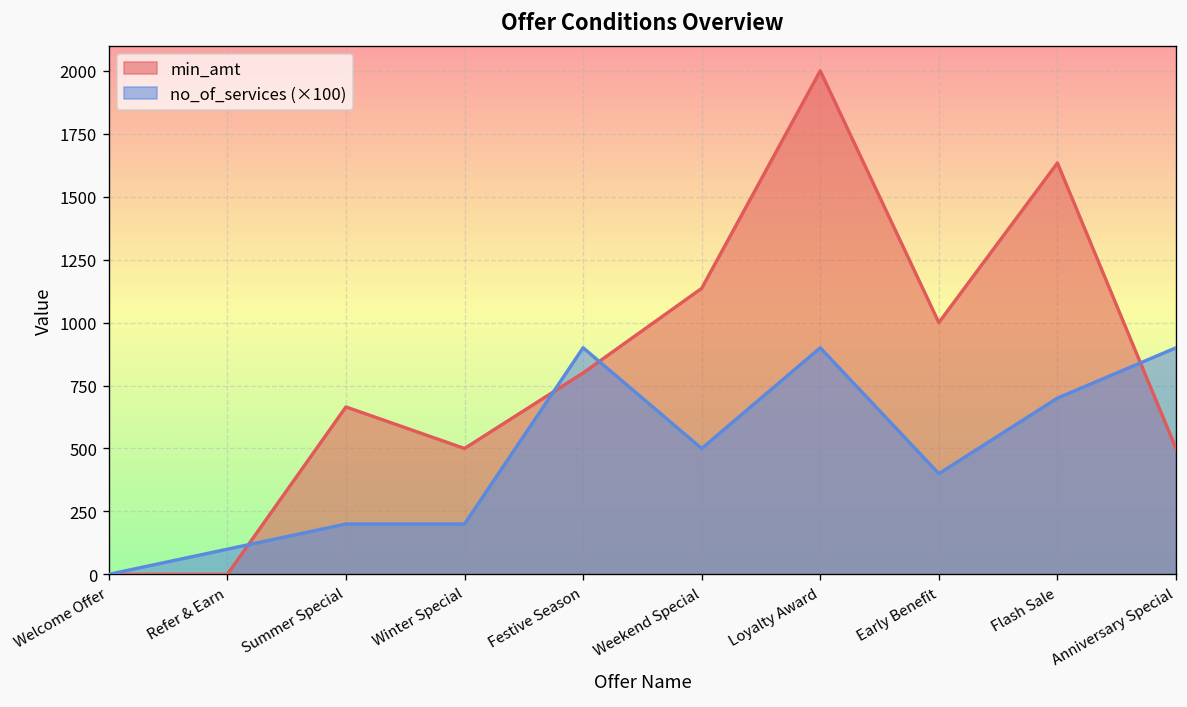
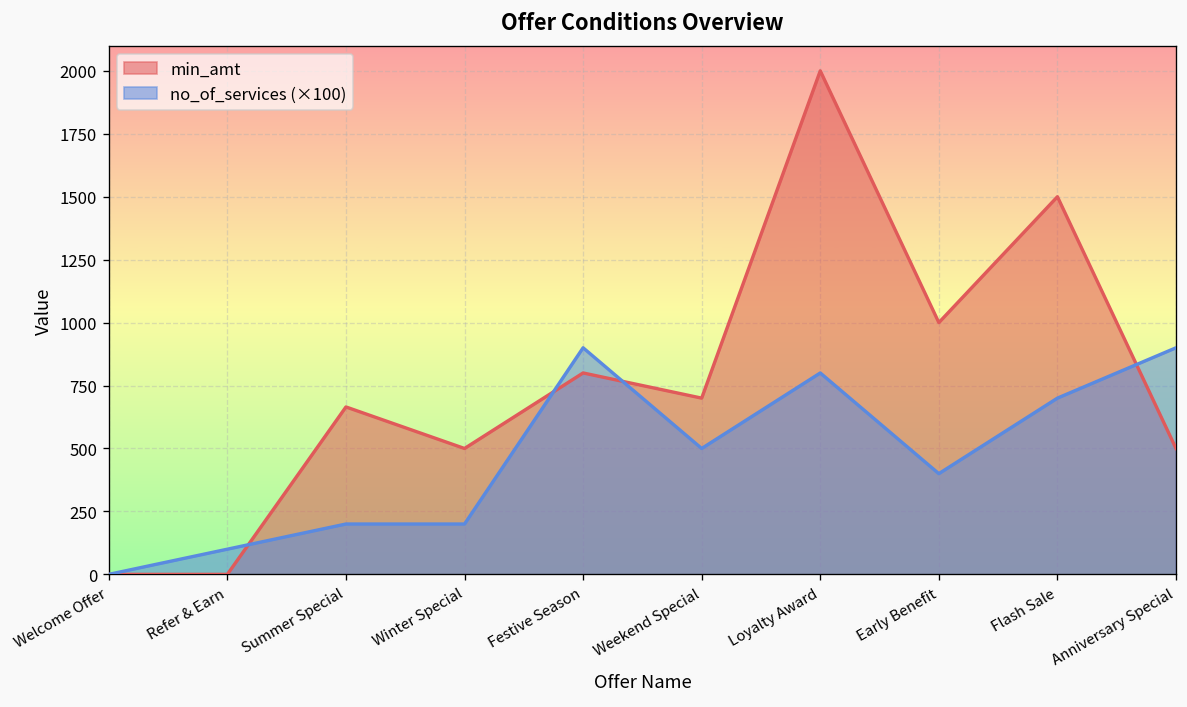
  {
    "min_amt": {
      "Refer & Earn": 0,
      "Summer Special": 670,
      "Winter Special": 500,
      "Festive Season": 800,
-     "Weekend Special": 1140,
+     "Weekend Special": 700,
      "Loyalty Award": 2000,
      "Early Benefit": 1000,
-     "Flash Sale": 1630,
+     "Flash Sale": 1500,
      "Anniversary Special": 500
    },
    "no_of_services (×100)": {
      "Refer & Earn": 100,
      "Summer Special": 200,
      "Winter Special": 200,
      "Festive Season": 900,
      "Weekend Special": 500,
-     "Loyalty Award": 900,
+     "Loyalty Award": 800,
      "Early Benefit": 400,
      "Flash Sale": 700,
      "Anniversary Special": 900
    }
  }
